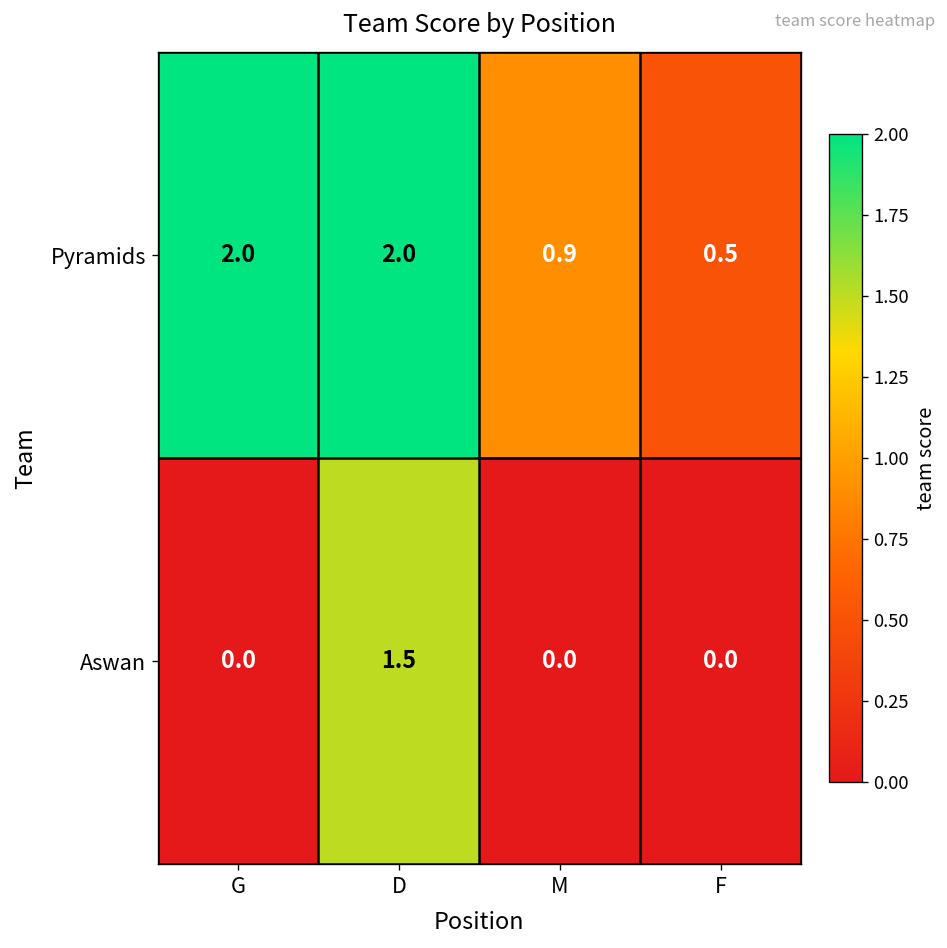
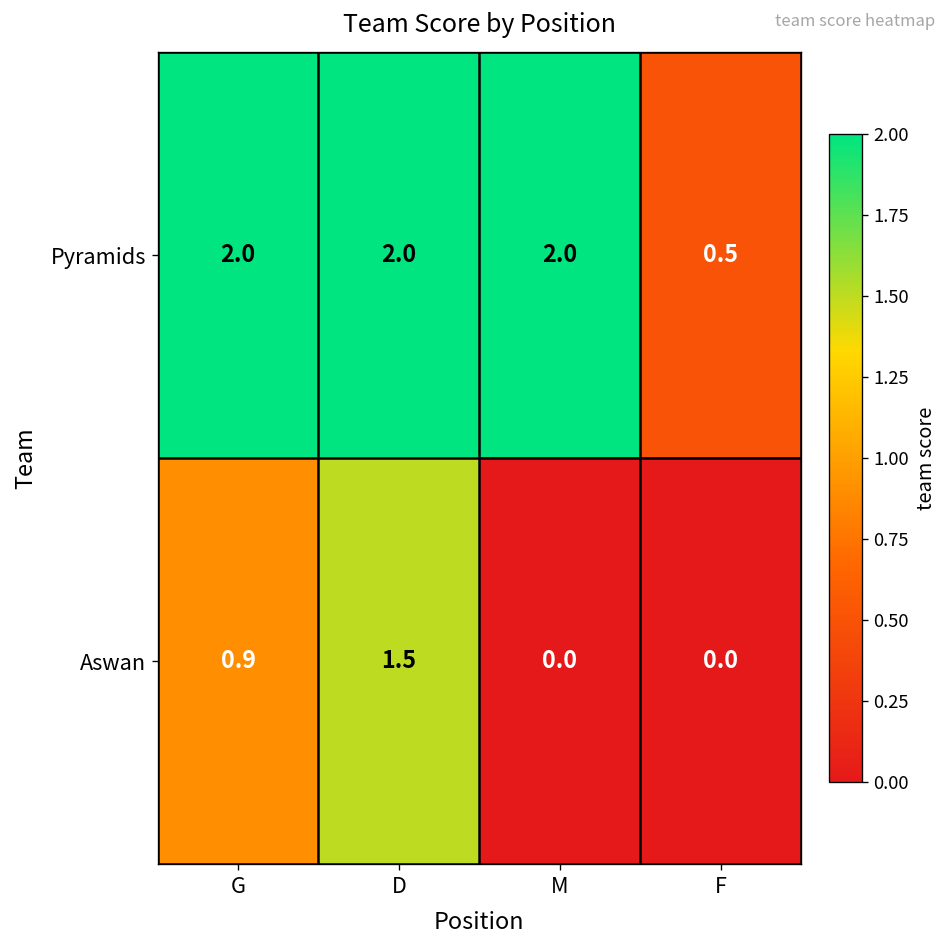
  {
    "Pyramids": {
      "G": 2.0,
      "D": 2.0,
-     "M": 0.9,
+     "M": 2.0,
      "F": 0.5
    },
    "Aswan": {
-     "G": 0.0,
+     "G": 0.9,
      "D": 1.5,
      "M": 0.0,
      "F": 0.0
    }
  }
